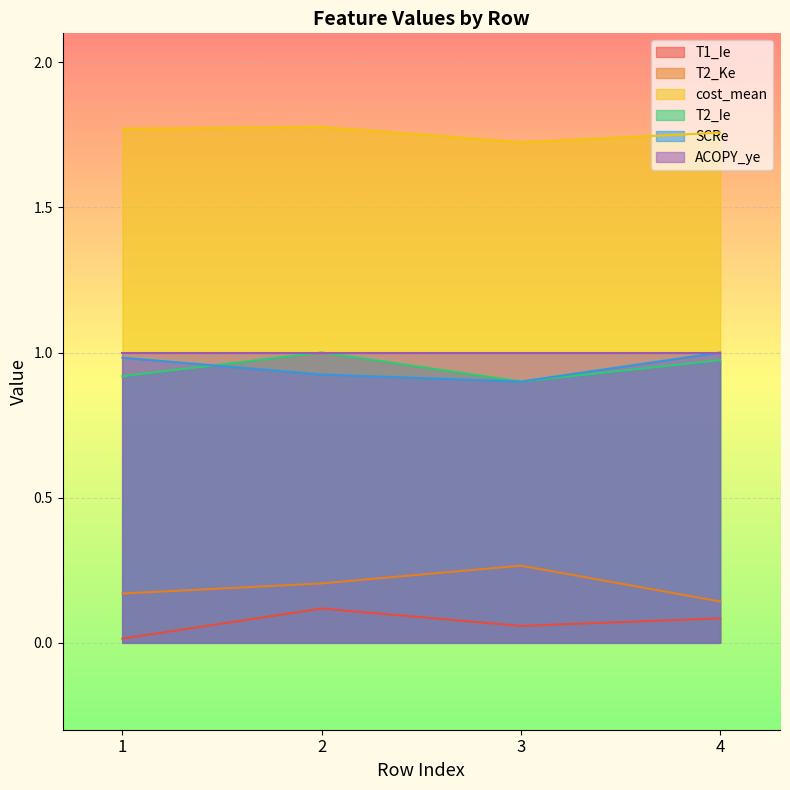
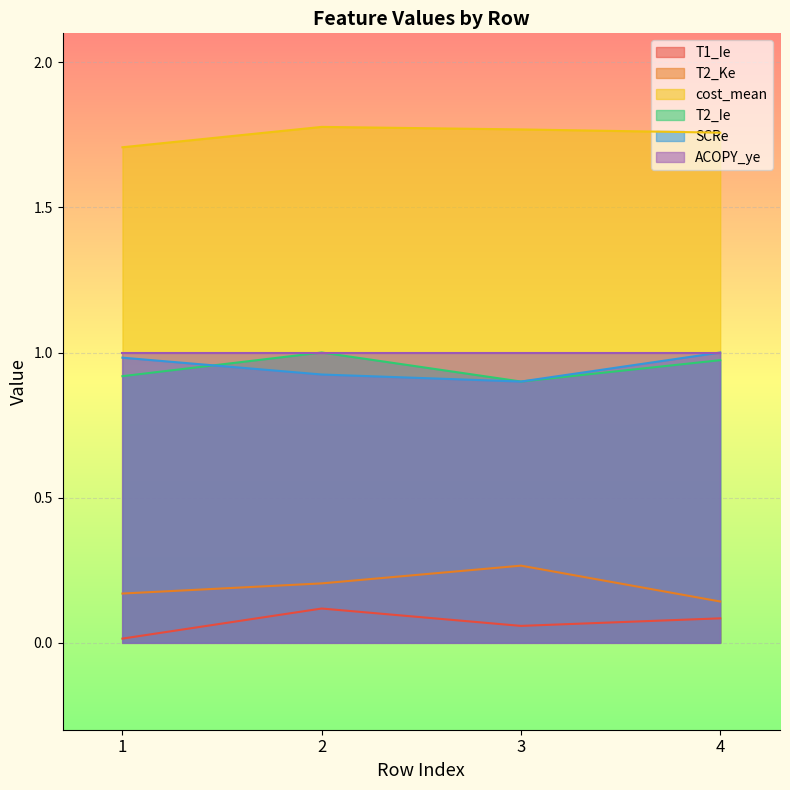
  {
    "cost_mean": {
-     "1": 1.77,
+     "1": 1.71,
      "2": 1.78,
-     "3": 1.72
+     "3": 1.77
    },
    "T2_Ie": {
      "1": 0.92,
      "4": 0.97
    },
    "SCRe": {
      "1": 0.98,
      "2": 0.92
    },
    "ACOPY_ye": {
      "1": 1.00,
      "3": 1.00
    }
  }
